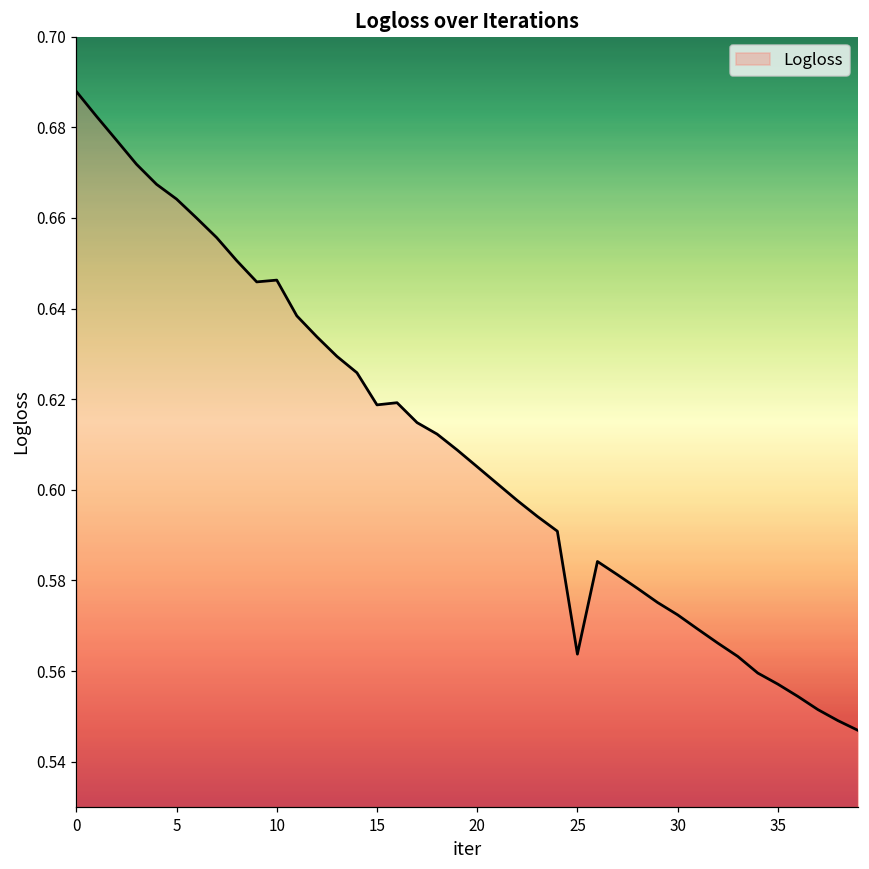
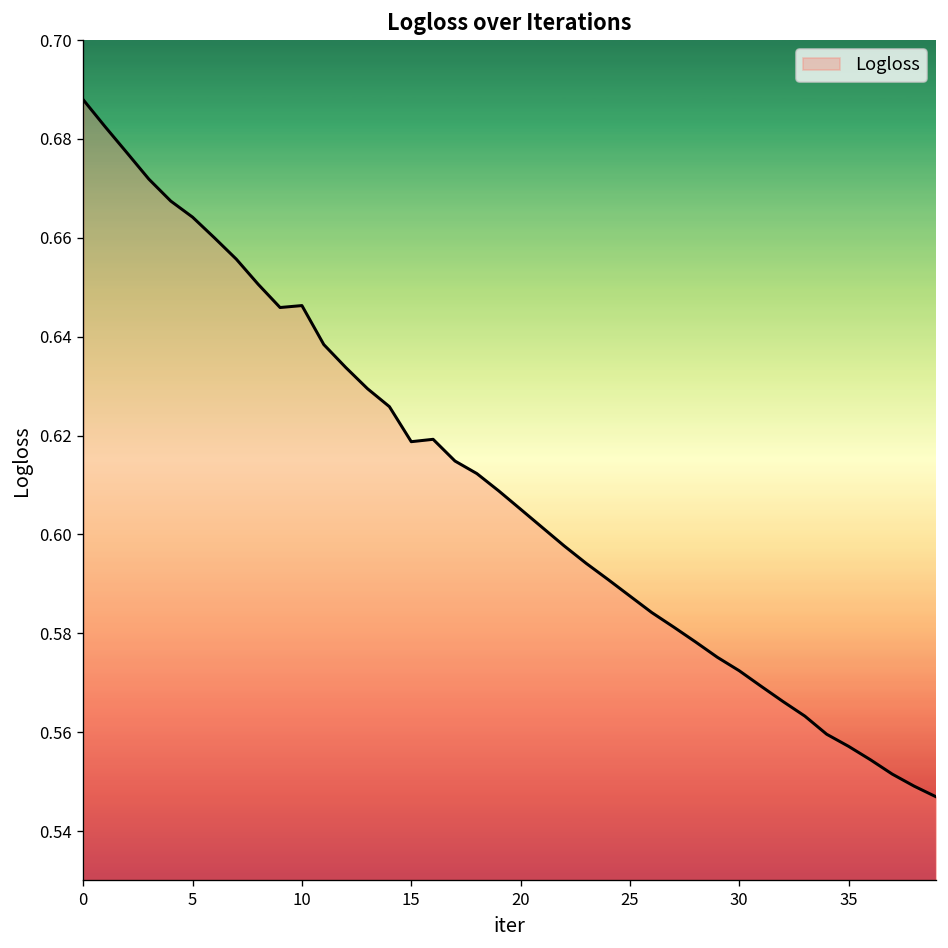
  {
    "0": 0.688,
    "5": 0.664,
    "10": 0.646,
    "15": 0.619,
    "20": 0.605,
-   "25": 0.564,
+   "25": 0.588,
    "30": 0.572,
    "35": 0.557
  }
